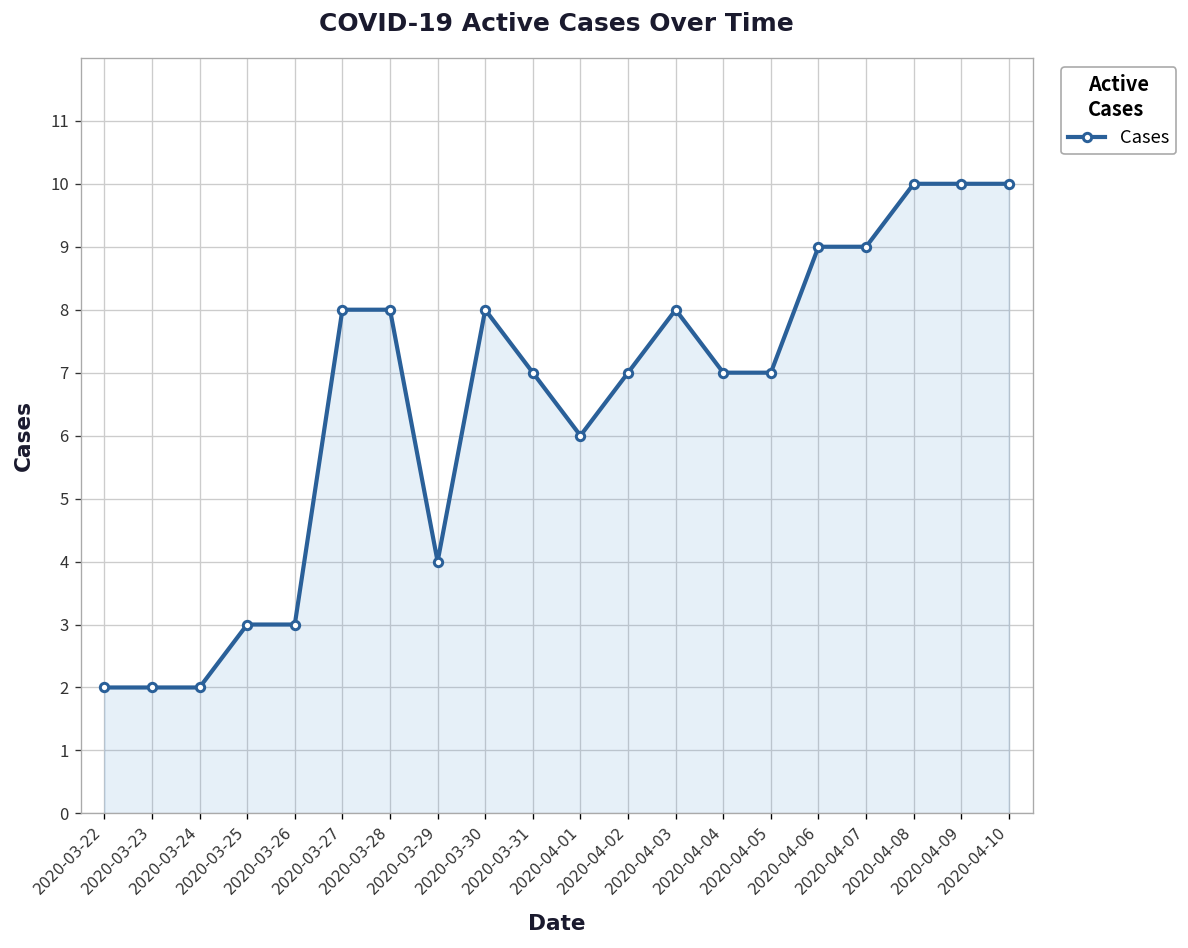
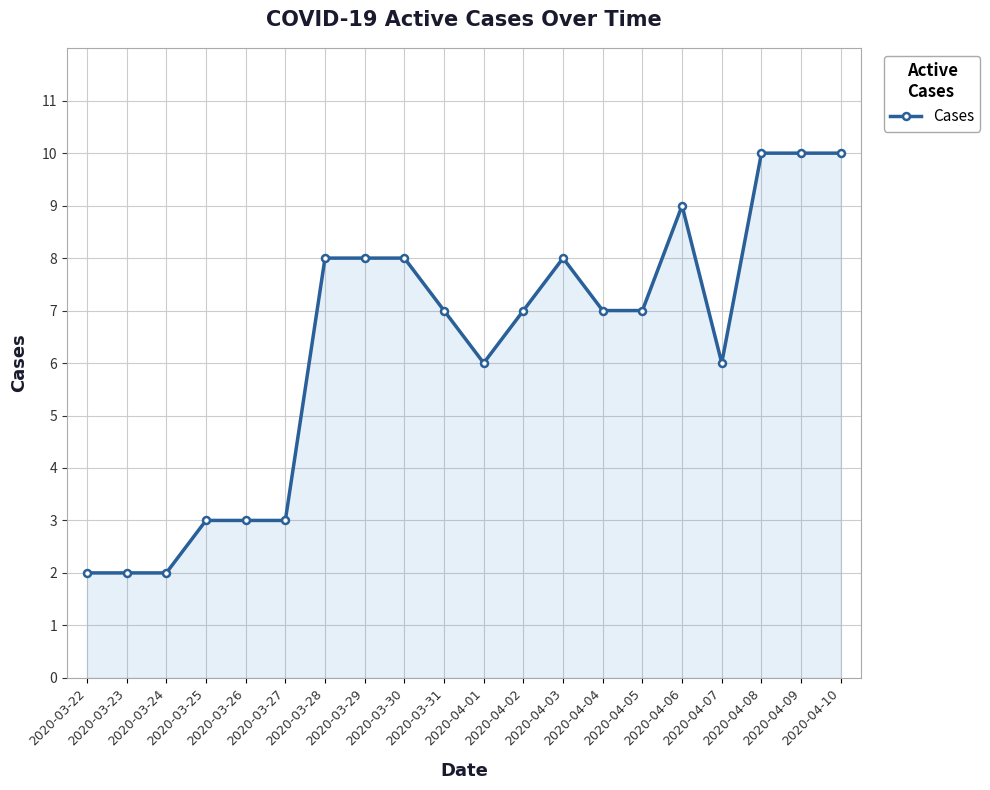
  {
    "2020-03-22": 2,
    "2020-03-23": 2,
    "2020-03-24": 2,
    "2020-03-25": 3,
    "2020-03-26": 3,
-   "2020-03-27": 8,
+   "2020-03-27": 3,
    "2020-03-28": 8,
-   "2020-03-29": 4,
+   "2020-03-29": 8,
    "2020-03-30": 8,
    "2020-03-31": 7,
    "2020-04-01": 6,
    "2020-04-02": 7,
    "2020-04-03": 8,
    "2020-04-04": 7,
    "2020-04-05": 7,
    "2020-04-06": 9,
-   "2020-04-07": 9,
+   "2020-04-07": 6,
    "2020-04-08": 10,
    "2020-04-09": 10,
    "2020-04-10": 10
  }
